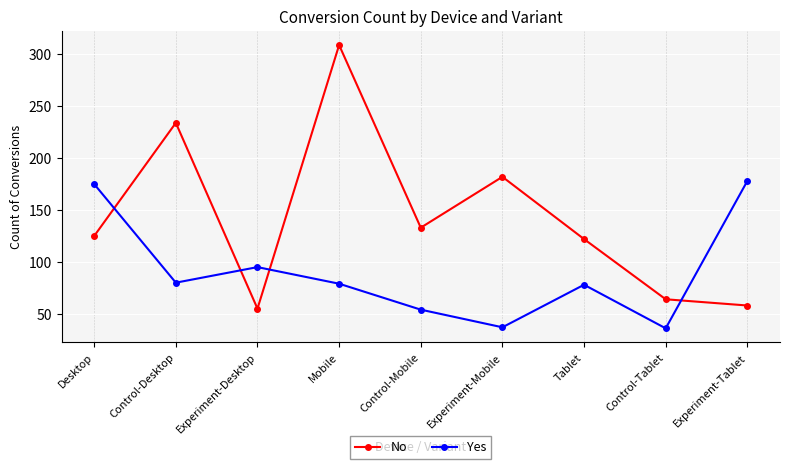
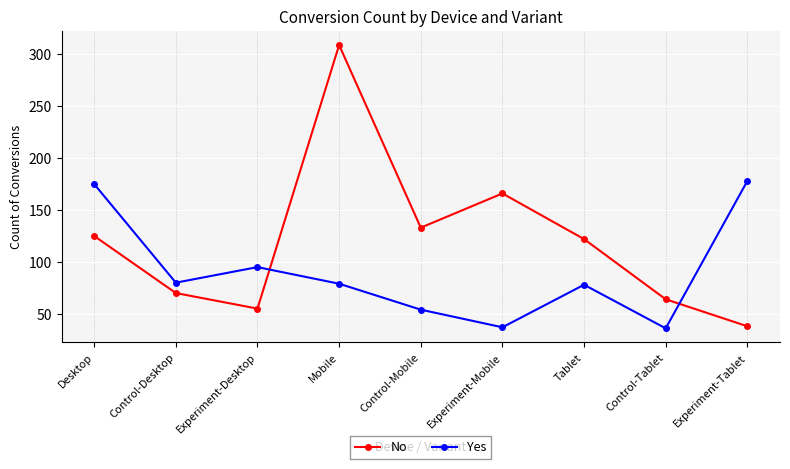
  {
    "No": {
      "Desktop": 125,
-     "Control-Desktop": 234,
+     "Control-Desktop": 70,
      "Experiment-Desktop": 55,
      "Mobile": 309,
      "Control-Mobile": 133,
-     "Experiment-Mobile": 182,
+     "Experiment-Mobile": 166,
      "Tablet": 122,
      "Control-Tablet": 64,
-     "Experiment-Tablet": 58
+     "Experiment-Tablet": 38
    },
    "Yes": {
      "Desktop": 175,
      "Control-Desktop": 80,
      "Experiment-Desktop": 95,
      "Mobile": 79,
      "Control-Mobile": 54,
      "Experiment-Mobile": 37,
      "Tablet": 78,
      "Control-Tablet": 36,
      "Experiment-Tablet": 178
    }
  }
